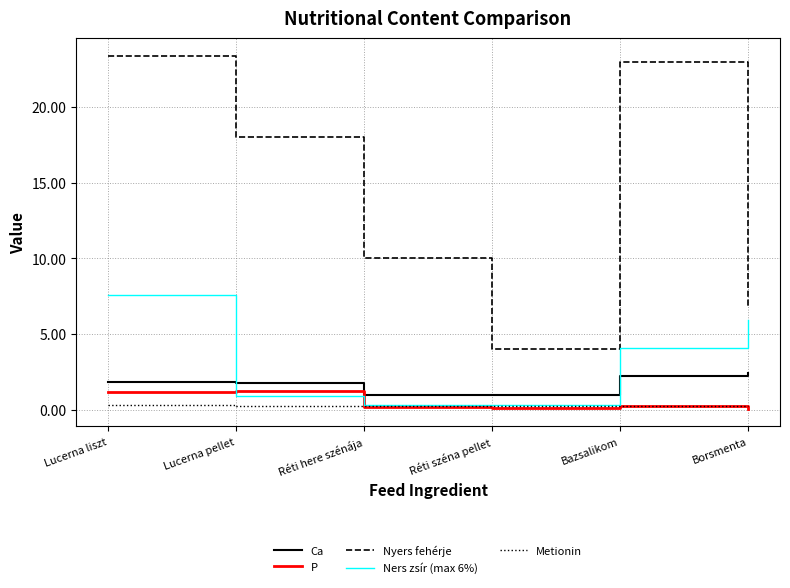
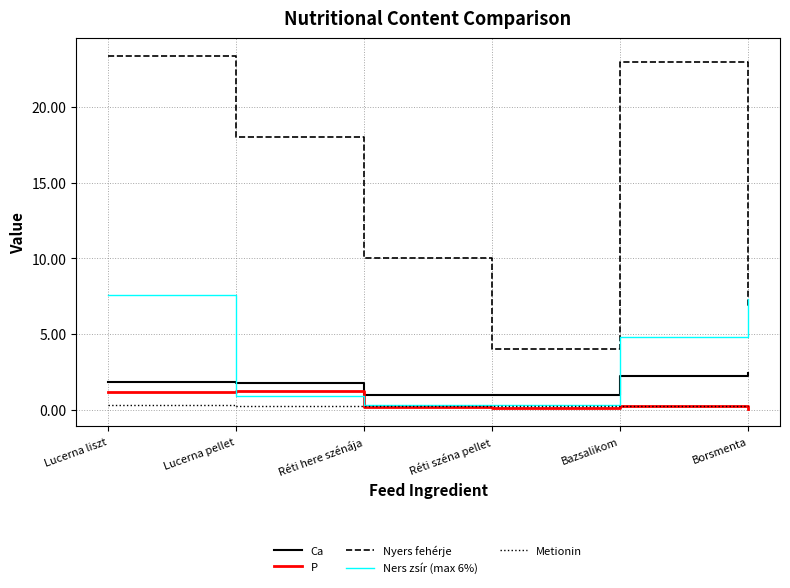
  {
    "P": {
      "Lucerna liszt": 1.2,
      "Lucerna pellet": 1.3,
      "Borsmenta": 0.1
    },
    "Ners zsír (max 6%)": {
      "Lucerna liszt": 7.6,
      "Lucerna pellet": 0.9,
-     "Bazsalikom": 4.1,
-     "Borsmenta": 5.9
+     "Bazsalikom": 4.8,
+     "Borsmenta": 7.3
    }
  }
